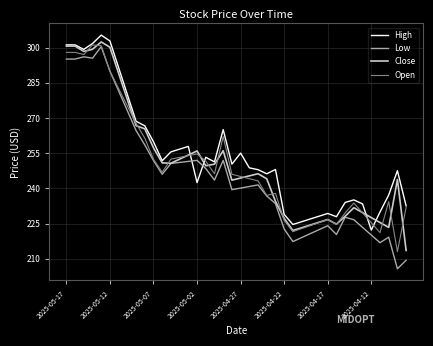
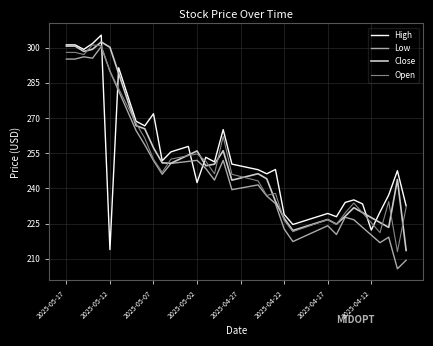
  {
    "High": {
-     "2025-05-12": 303,
-     "2025-05-07": 260,
+     "2025-05-12": 214,
+     "2025-05-07": 272,
      "2025-05-02": 242,
-     "2025-04-27": 255,
+     "2025-04-27": 250,
      "2025-04-22": 229,
      "2025-04-17": 229,
      "2025-04-12": 222
    }
  }
